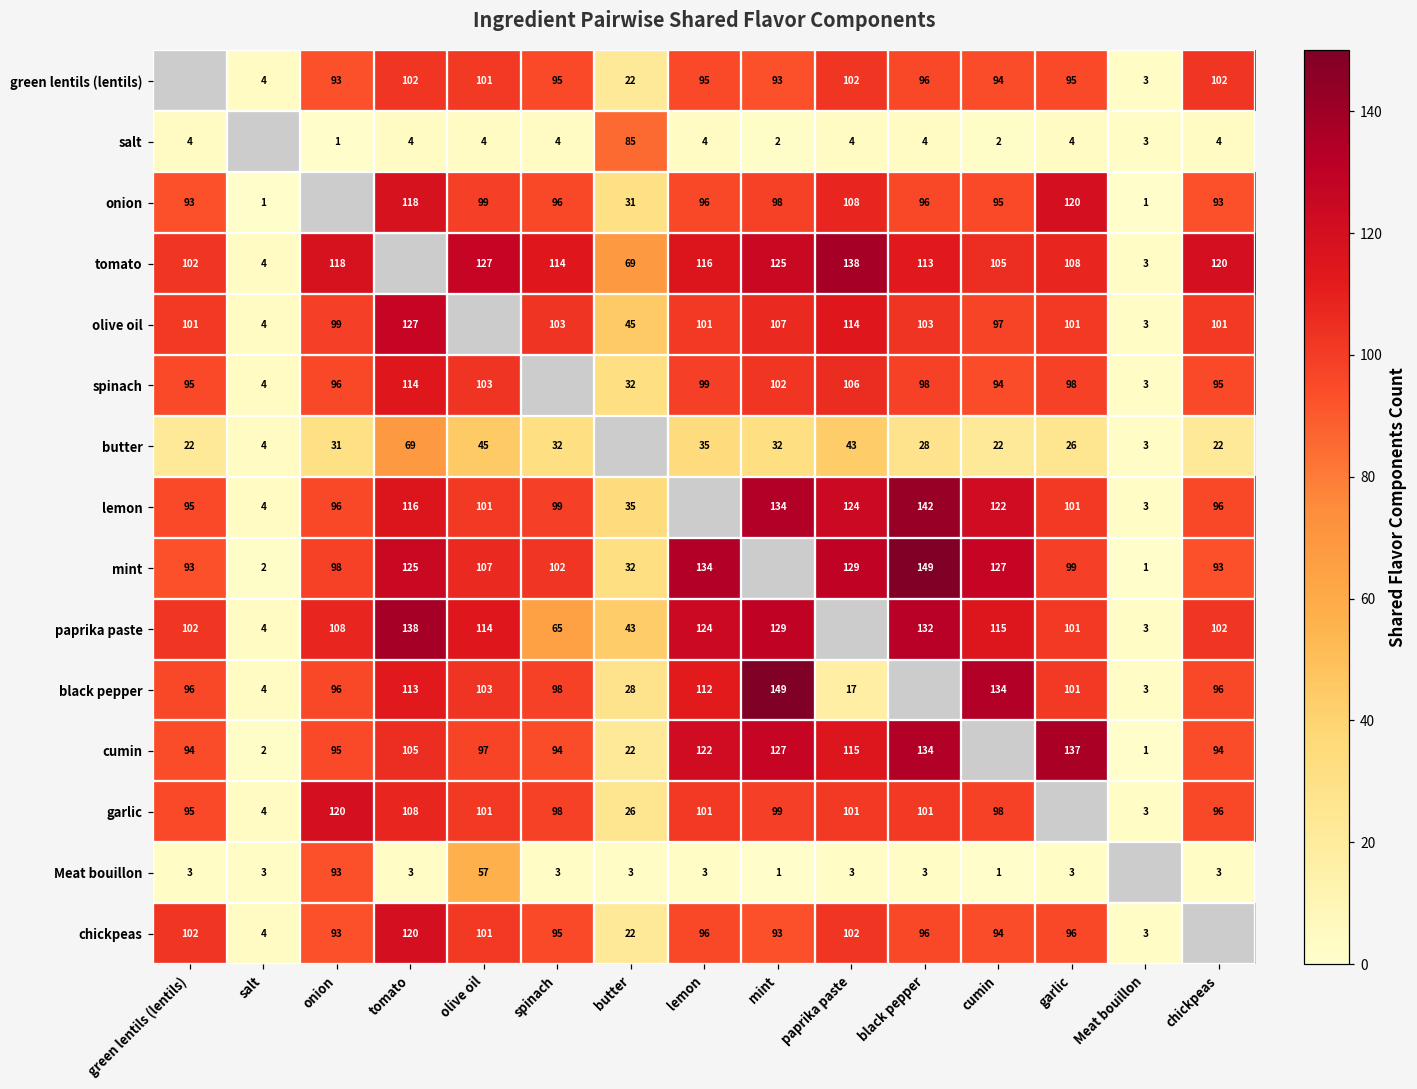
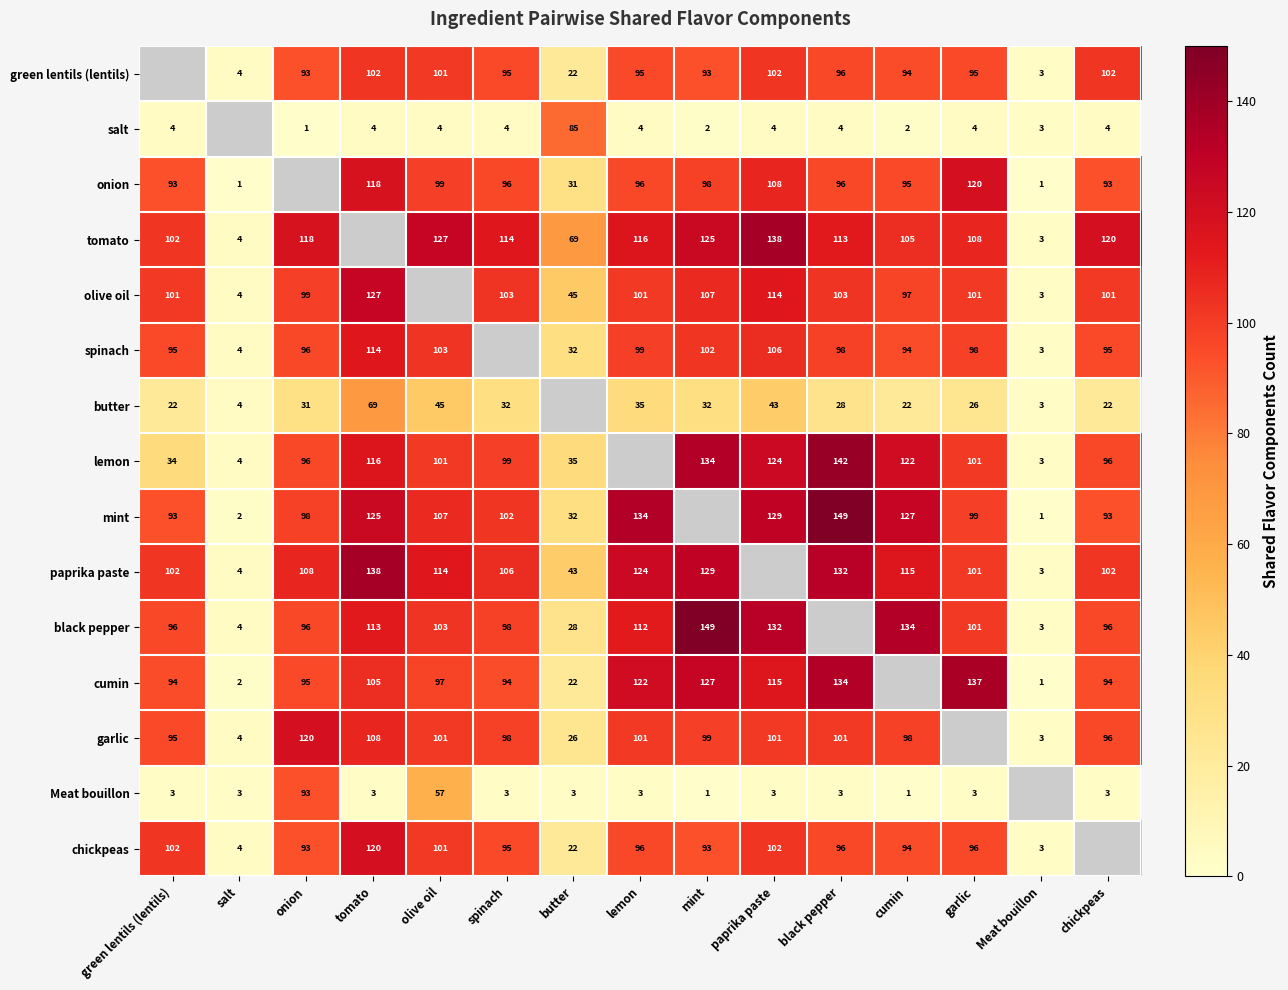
  {
    "lemon": {
-     "green lentils (lentils)": 95,
+     "green lentils (lentils)": 34,
      "salt": 4,
      "onion": 96,
      "tomato": 116,
      "olive oil": 101,
      "spinach": 99,
      "butter": 35,
      "mint": 134,
      "paprika paste": 124,
      "black pepper": 142,
      "cumin": 122,
      "garlic": 101,
      "Meat bouillon": 3,
      "chickpeas": 96
    },
    "paprika paste": {
      "green lentils (lentils)": 102,
      "salt": 4,
      "onion": 108,
      "tomato": 138,
      "olive oil": 114,
-     "spinach": 65,
+     "spinach": 106,
      "butter": 43,
      "lemon": 124,
      "mint": 129,
      "black pepper": 132,
      "cumin": 115,
      "garlic": 101,
      "Meat bouillon": 3,
      "chickpeas": 102
    },
    "black pepper": {
      "green lentils (lentils)": 96,
      "salt": 4,
      "onion": 96,
      "tomato": 113,
      "olive oil": 103,
      "spinach": 98,
      "butter": 28,
      "lemon": 112,
      "mint": 149,
-     "paprika paste": 17,
+     "paprika paste": 132,
      "cumin": 134,
      "garlic": 101,
      "Meat bouillon": 3,
      "chickpeas": 96
    }
  }
